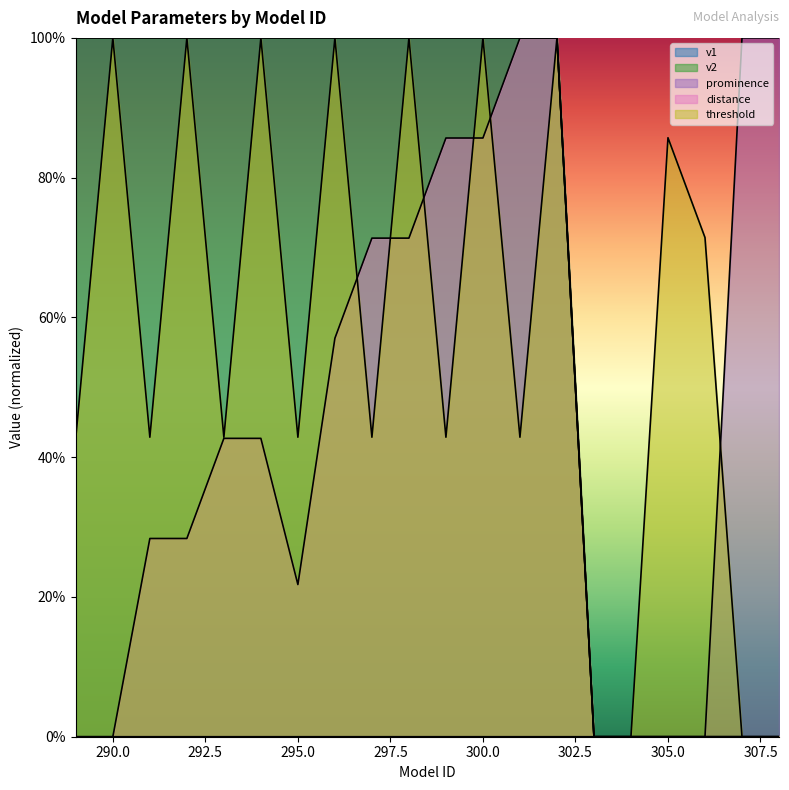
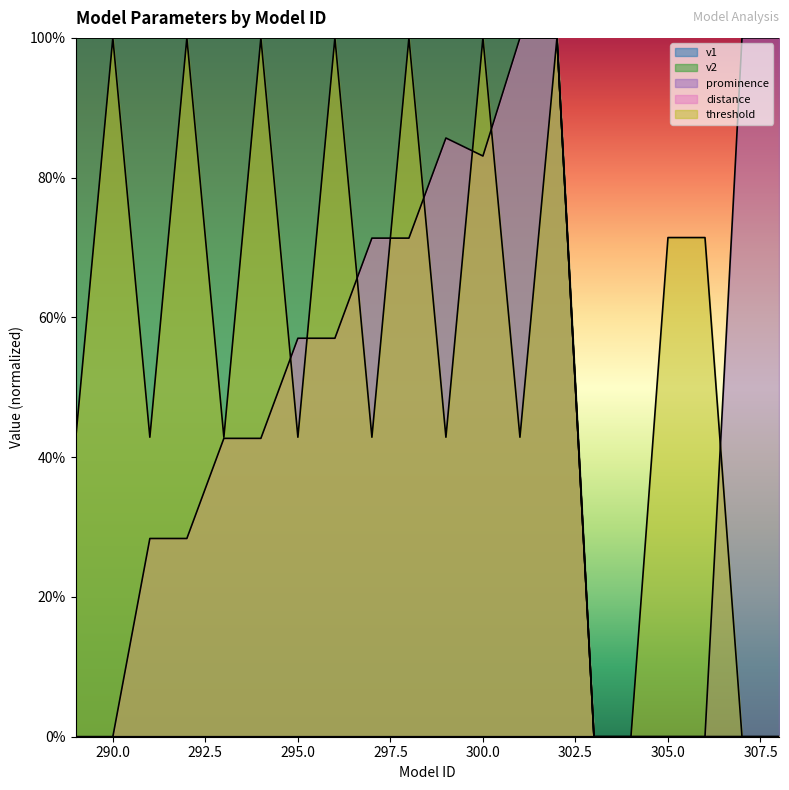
  {
    "v2": {
      "295.0": "100%"
    },
    "prominence": {
      "295.0": "0%",
      "300.0": "0%"
    },
    "distance": {
-     "295.0": "22%",
-     "300.0": "86%"
+     "295.0": "57%",
+     "300.0": "83%"
    },
    "threshold": {
      "295.0": "43%",
-     "305.0": "86%"
+     "305.0": "71%"
    }
  }
